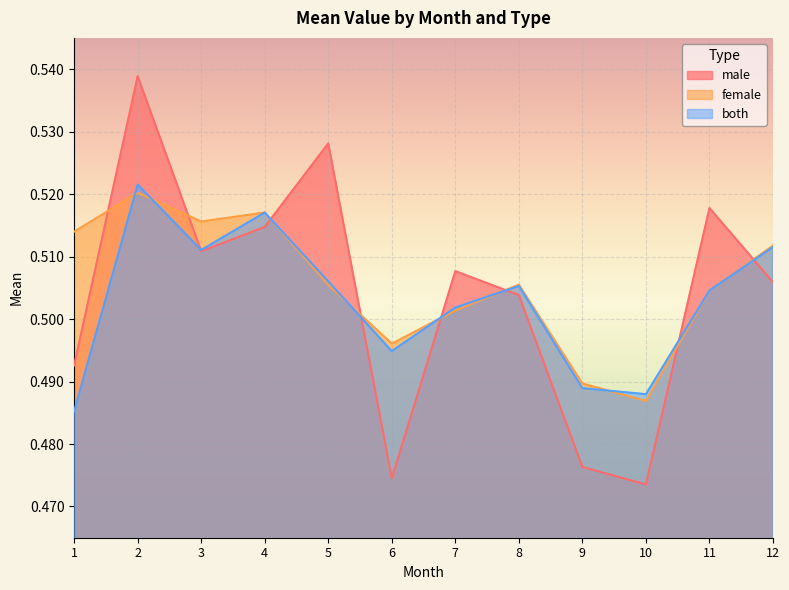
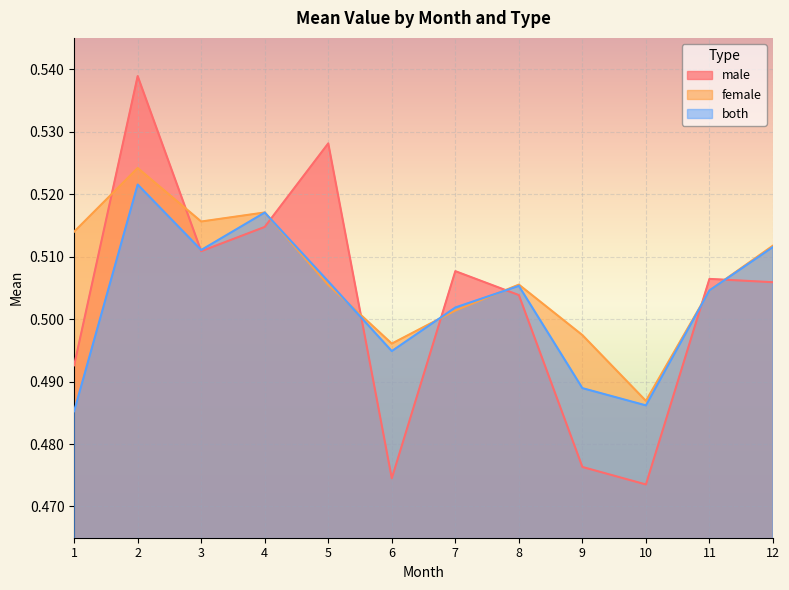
  {
    "male": {
      "1": 0.493,
      "2": 0.539,
      "4": 0.515,
      "5": 0.528,
      "6": 0.475,
      "7": 0.508,
      "8": 0.504,
      "9": 0.476,
      "10": 0.474,
-     "11": 0.518,
+     "11": 0.506,
      "12": 0.506
    },
    "female": {
      "1": 0.514,
-     "2": 0.520,
+     "2": 0.524,
      "3": 0.516,
      "5": 0.505,
      "6": 0.496,
      "7": 0.501,
-     "9": 0.490,
+     "9": 0.497,
      "10": 0.487
    },
    "both": {
      "1": 0.485,
      "2": 0.522,
      "5": 0.506,
      "6": 0.495,
      "7": 0.502,
      "9": 0.489,
-     "10": 0.488
+     "10": 0.486
    }
  }
